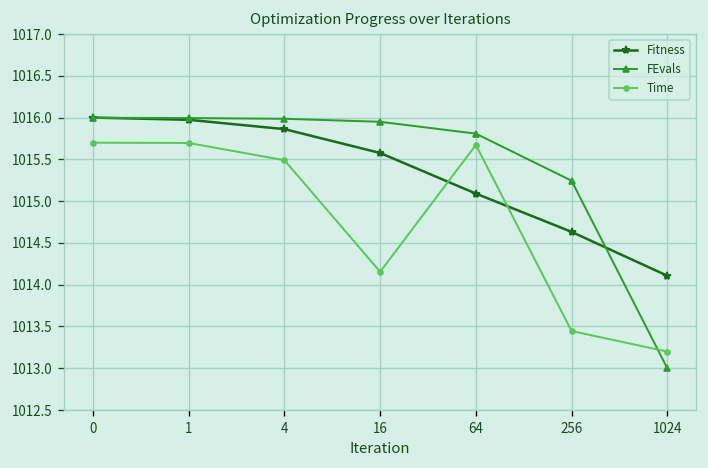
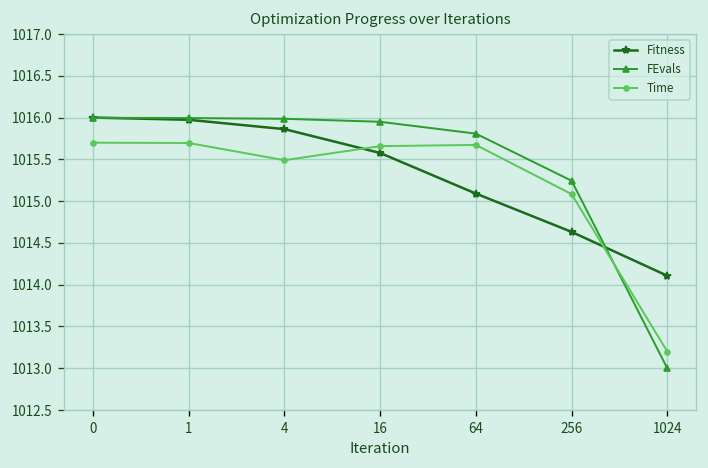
  {
    "Time": {
      "0": 1015.7,
      "1": 1015.7,
      "4": 1015.5,
-     "16": 1014.2,
+     "16": 1015.7,
      "64": 1015.7,
-     "256": 1013.4,
+     "256": 1015.1,
      "1024": 1013.2
    }
  }
